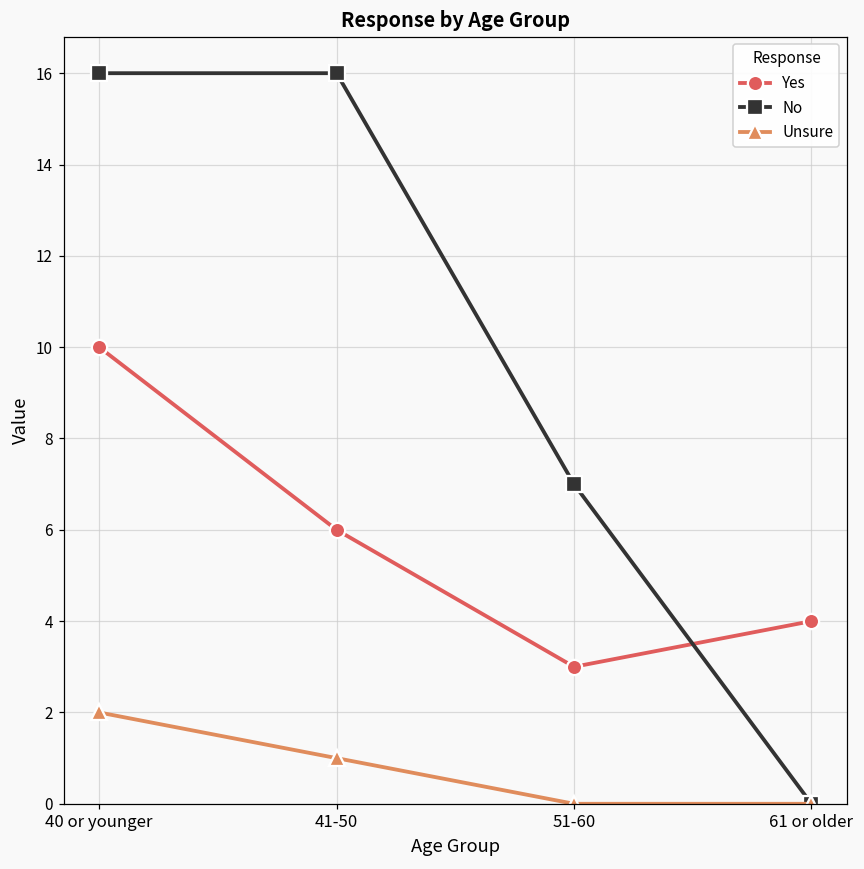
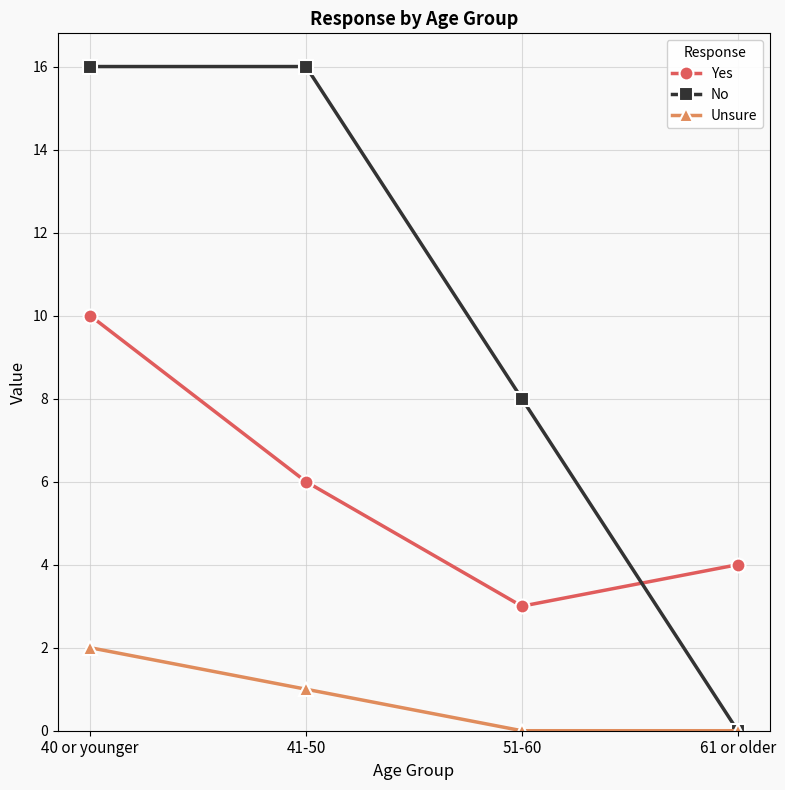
  {
    "No": {
      "40 or younger": 16,
      "41-50": 16,
-     "51-60": 7
+     "51-60": 8
    }
  }
